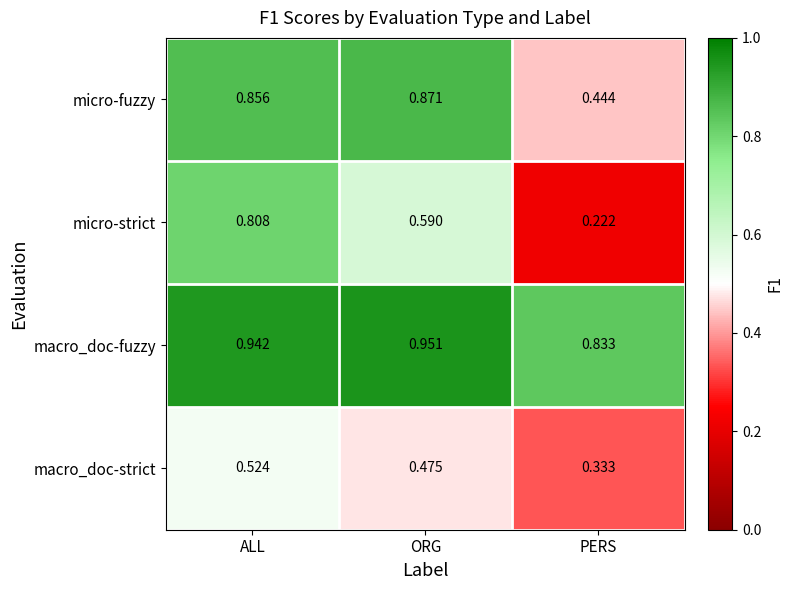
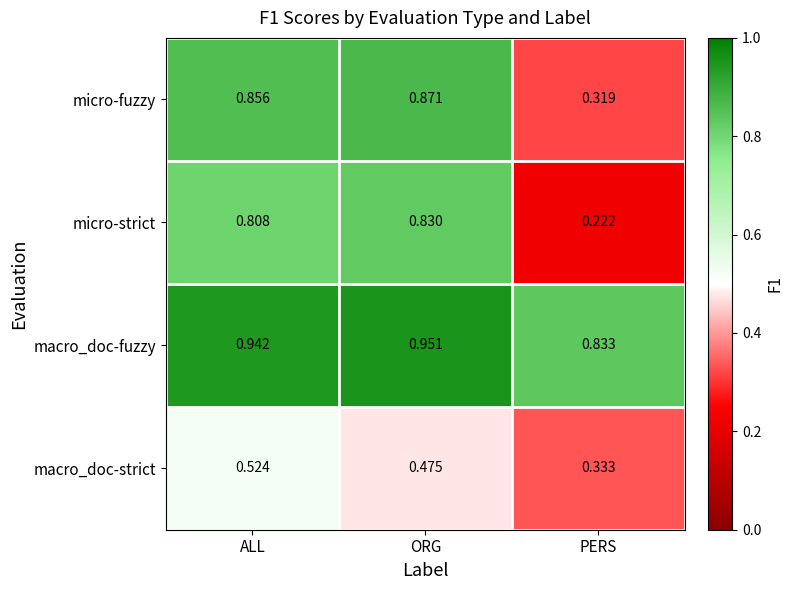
  {
    "micro-fuzzy": {
      "ALL": 0.856,
      "ORG": 0.871,
-     "PERS": 0.444
+     "PERS": 0.319
    },
    "micro-strict": {
      "ALL": 0.808,
-     "ORG": 0.590,
+     "ORG": 0.830,
      "PERS": 0.222
    },
    "macro_doc-fuzzy": {
      "ALL": 0.942,
      "ORG": 0.951,
      "PERS": 0.833
    },
    "macro_doc-strict": {
      "ALL": 0.524,
      "ORG": 0.475,
      "PERS": 0.333
    }
  }
